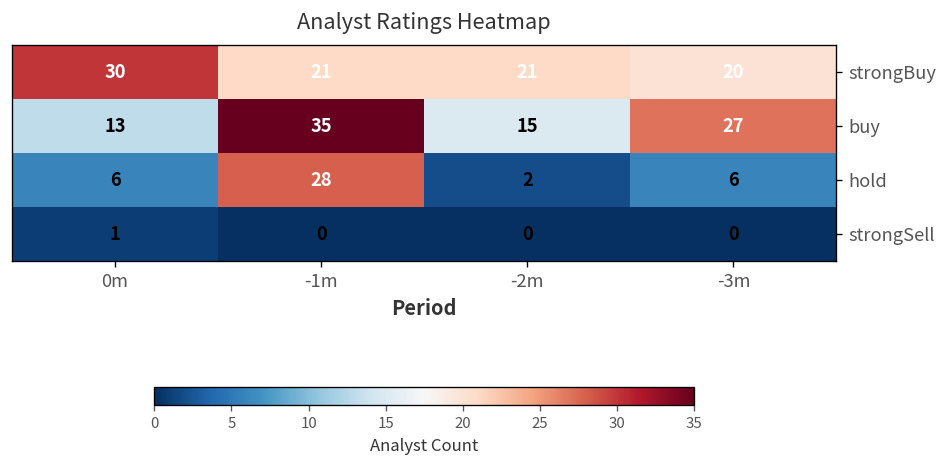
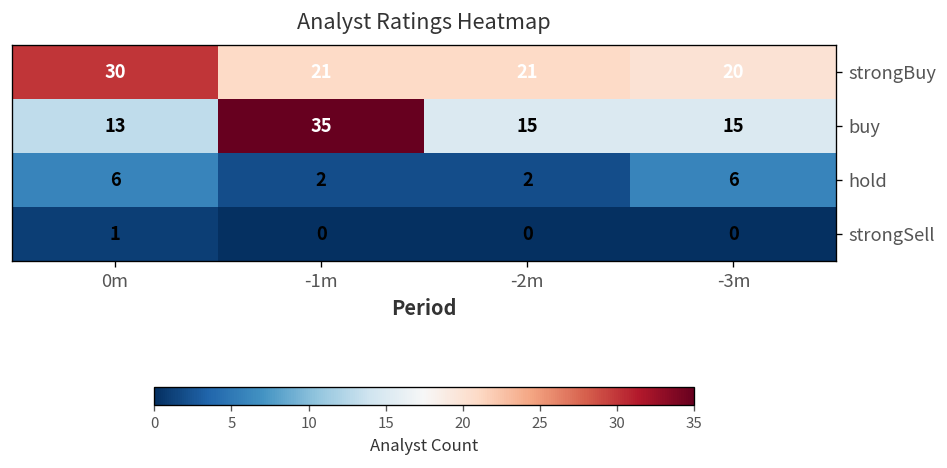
  {
    "strongBuy": {
      "0m": 30,
      "-1m": 21,
      "-2m": 21
    },
    "buy": {
      "0m": 13,
      "-1m": 35,
      "-2m": 15,
-     "-3m": 27
+     "-3m": 15
    },
    "hold": {
      "0m": 6,
-     "-1m": 28,
+     "-1m": 2,
      "-2m": 2,
      "-3m": 6
    },
    "strongSell": {
      "0m": 1,
      "-1m": 0,
      "-2m": 0,
      "-3m": 0
    }
  }
